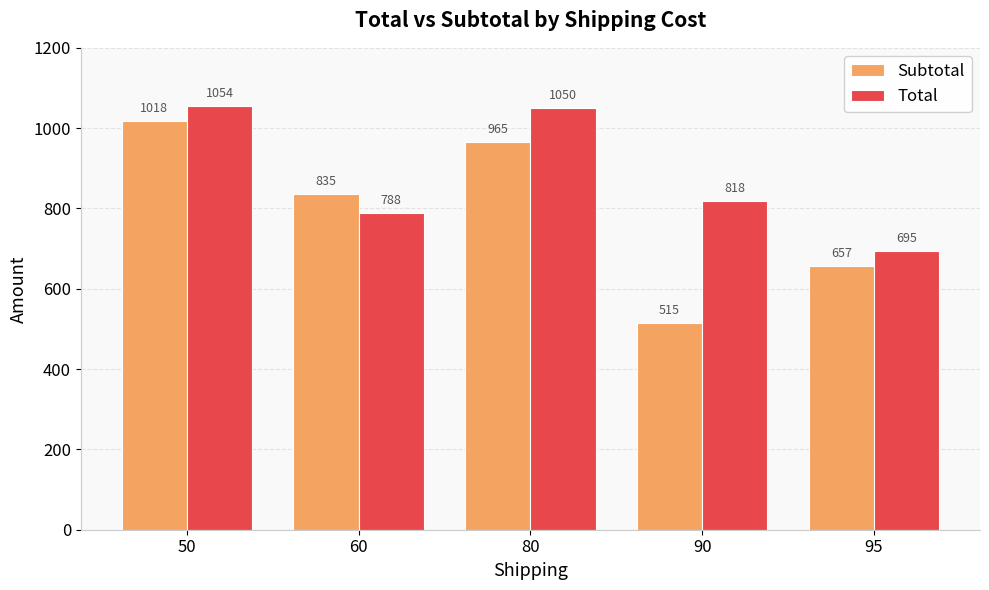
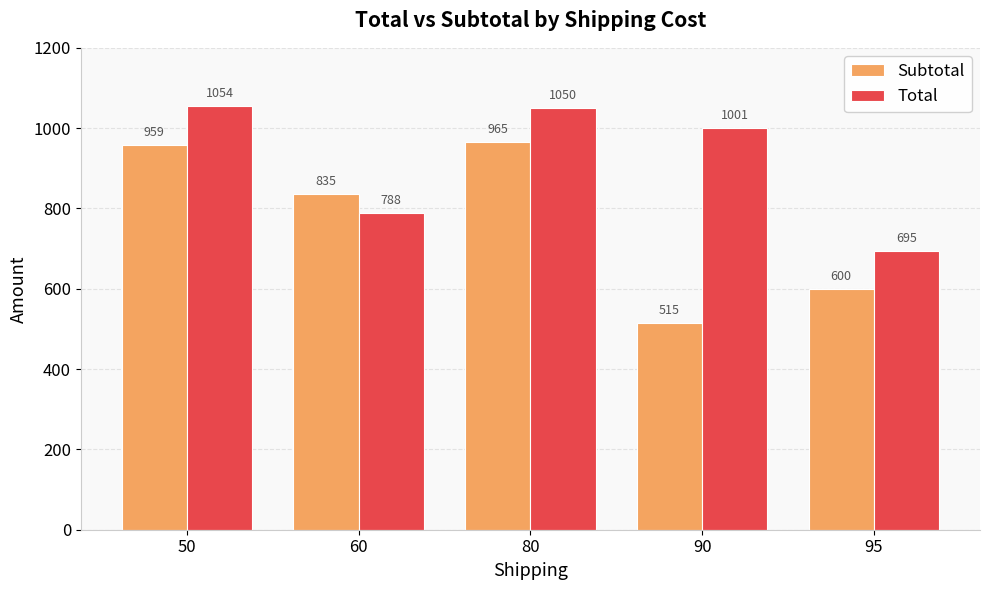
  {
    "Subtotal": {
-     "50": 1018,
+     "50": 959,
      "60": 835,
      "80": 965,
      "90": 515,
-     "95": 657
+     "95": 600
    },
    "Total": {
      "50": 1054,
      "60": 788,
      "80": 1050,
-     "90": 818,
+     "90": 1001,
      "95": 695
    }
  }
